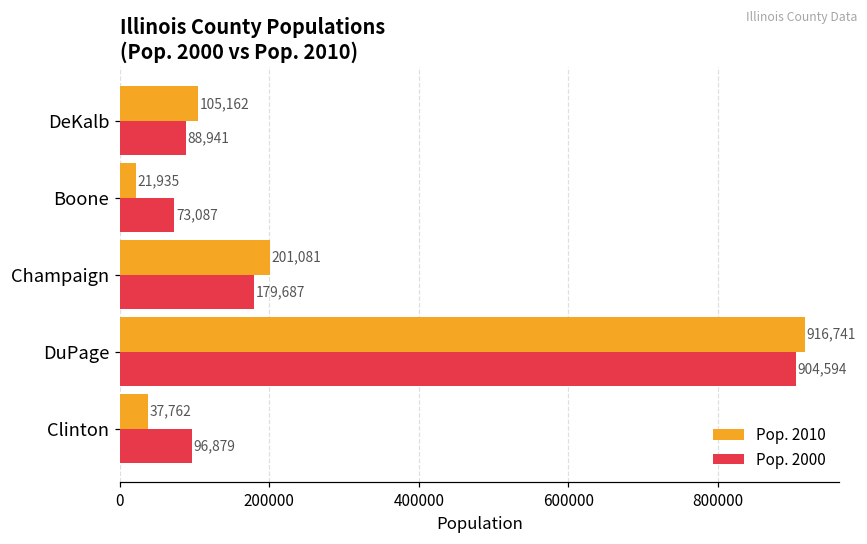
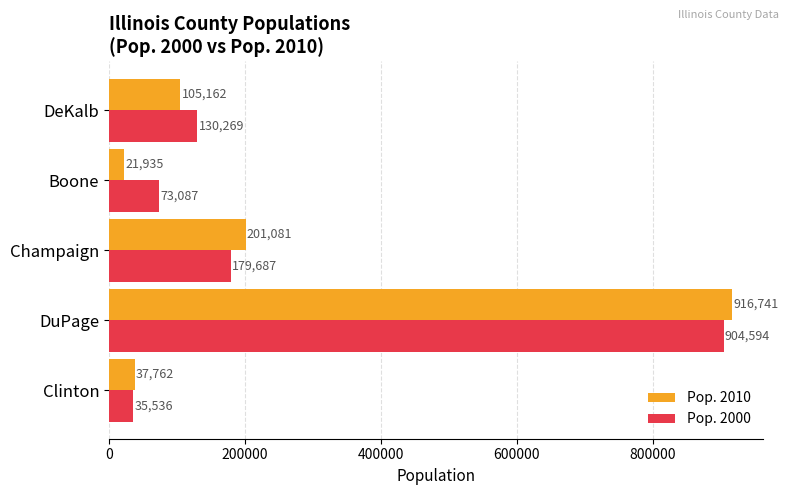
  {
    "Pop. 2010": {
      "DeKalb": "105,162",
      "Boone": "21,935",
      "Champaign": "201,081",
      "DuPage": "916,741",
      "Clinton": "37,762"
    },
    "Pop. 2000": {
-     "DeKalb": "88,941",
+     "DeKalb": "130,269",
      "Boone": "73,087",
      "Champaign": "179,687",
      "DuPage": "904,594",
-     "Clinton": "96,879"
+     "Clinton": "35,536"
    }
  }
